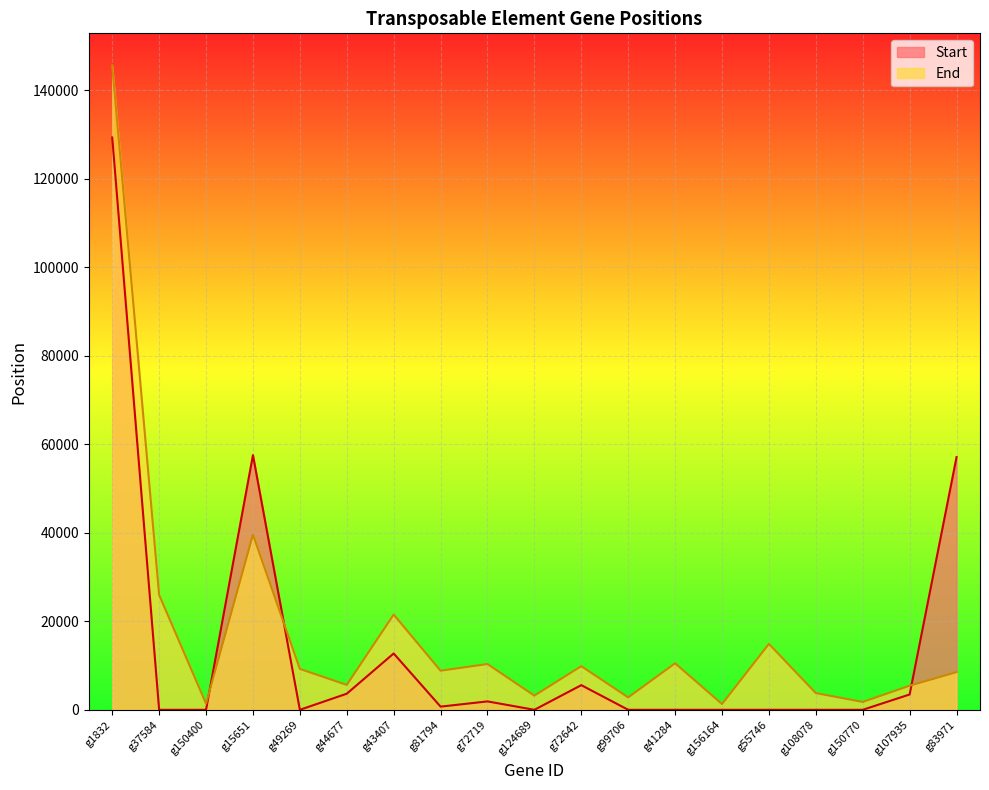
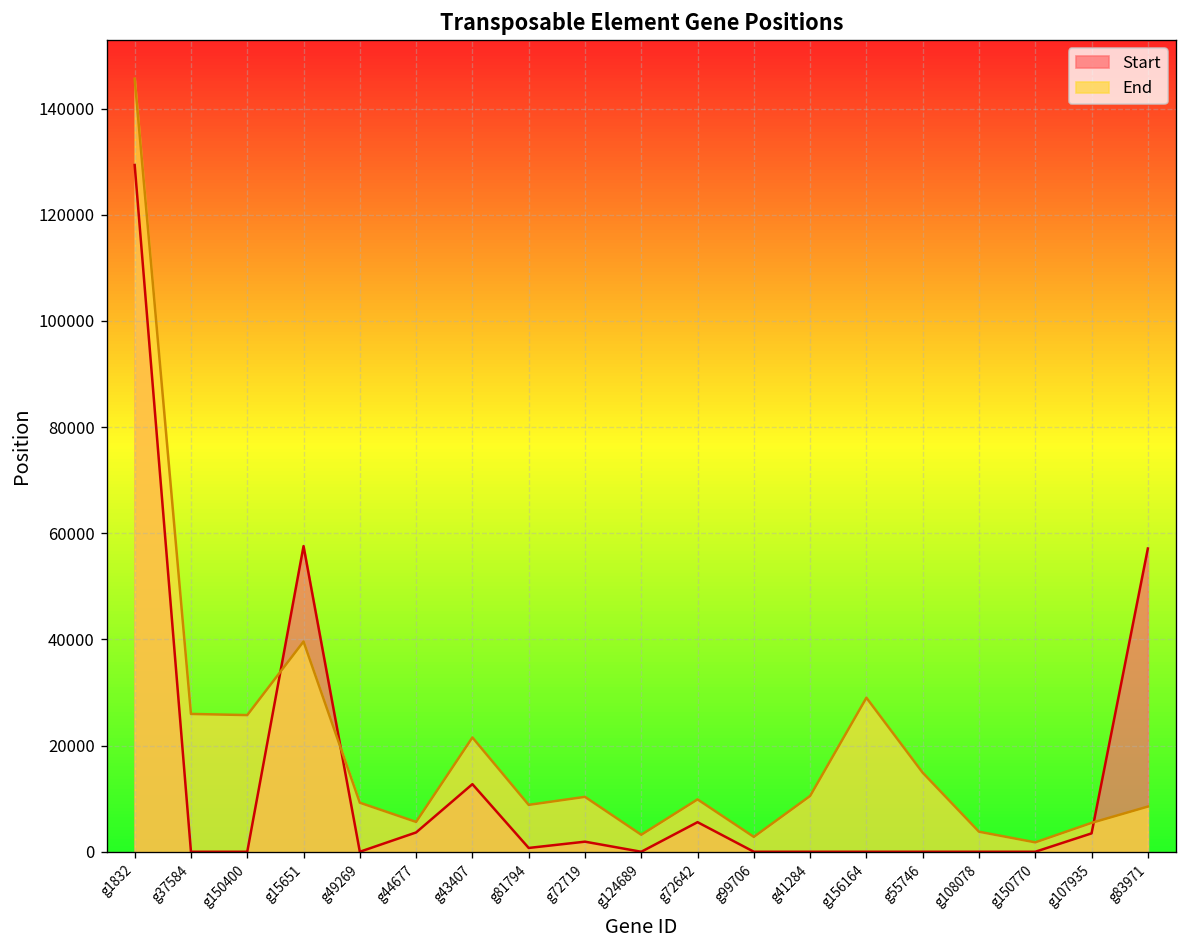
  {
    "Start": {
      "g1832": 129000,
      "g37584": 0,
      "g150400": 0,
      "g49269": 0,
      "g44677": 4000,
      "g43407": 13000,
      "g81794": 1000,
      "g72719": 2000,
      "g124689": 0,
      "g72642": 6000,
      "g99706": 0,
      "g41284": 0,
      "g156164": 0,
      "g55746": 0,
      "g108078": 0,
      "g150770": 0,
      "g107935": 3000
    },
    "End": {
-     "g150400": 1000,
+     "g150400": 26000,
      "g15651": 40000,
-     "g156164": 1000,
+     "g156164": 29000,
      "g83971": 9000
    }
  }
